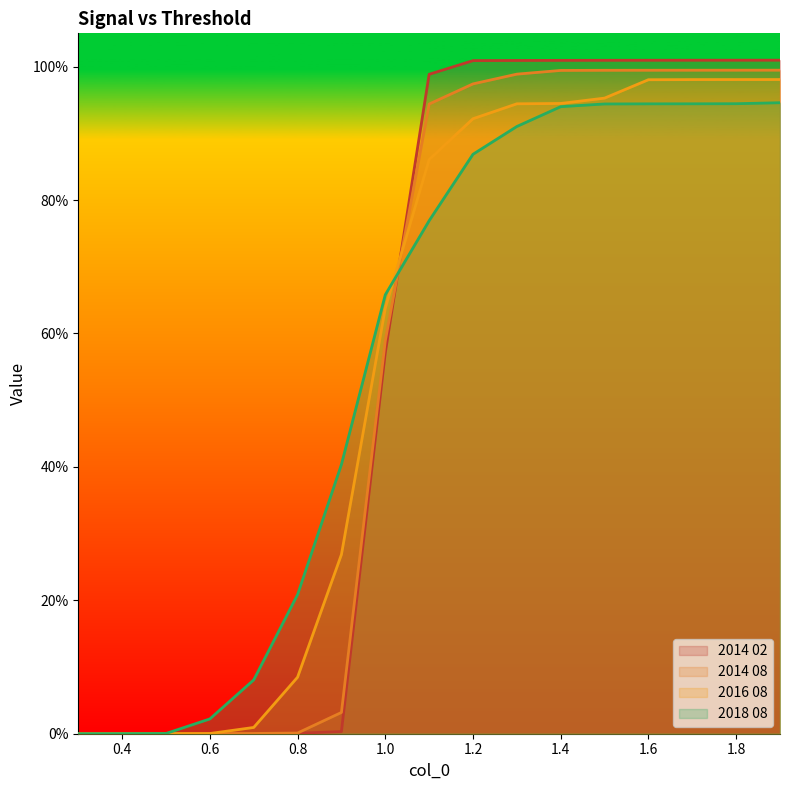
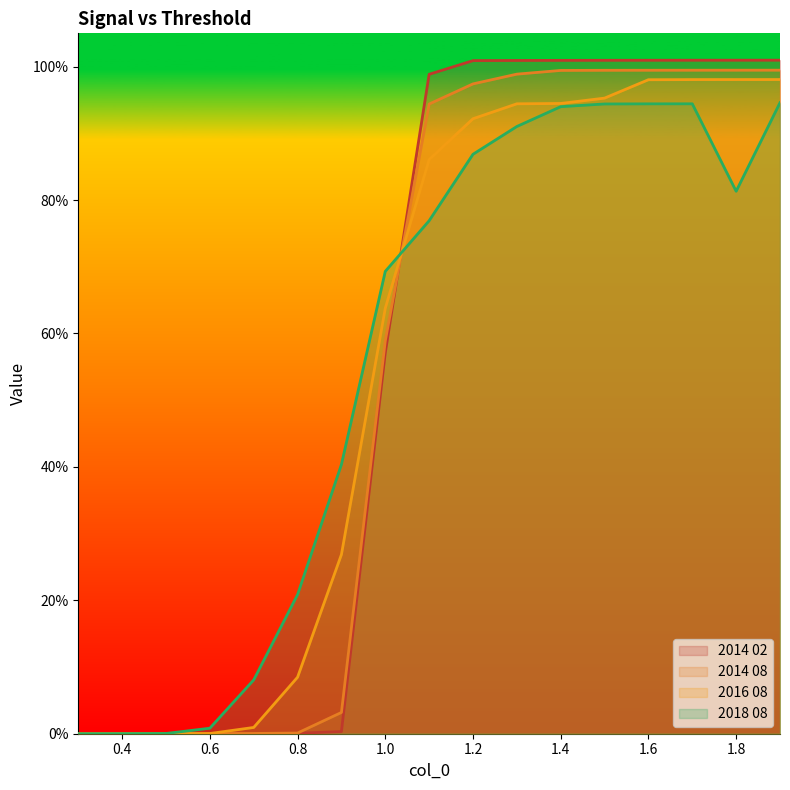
  {
    "2018 08": {
-     "0.6": "2%",
+     "0.6": "1%",
      "0.8": "21%",
-     "1.0": "66%",
+     "1.0": "69%",
      "1.2": "87%",
      "1.4": "94%",
      "1.6": "94%",
-     "1.8": "94%"
+     "1.8": "81%"
    }
  }
